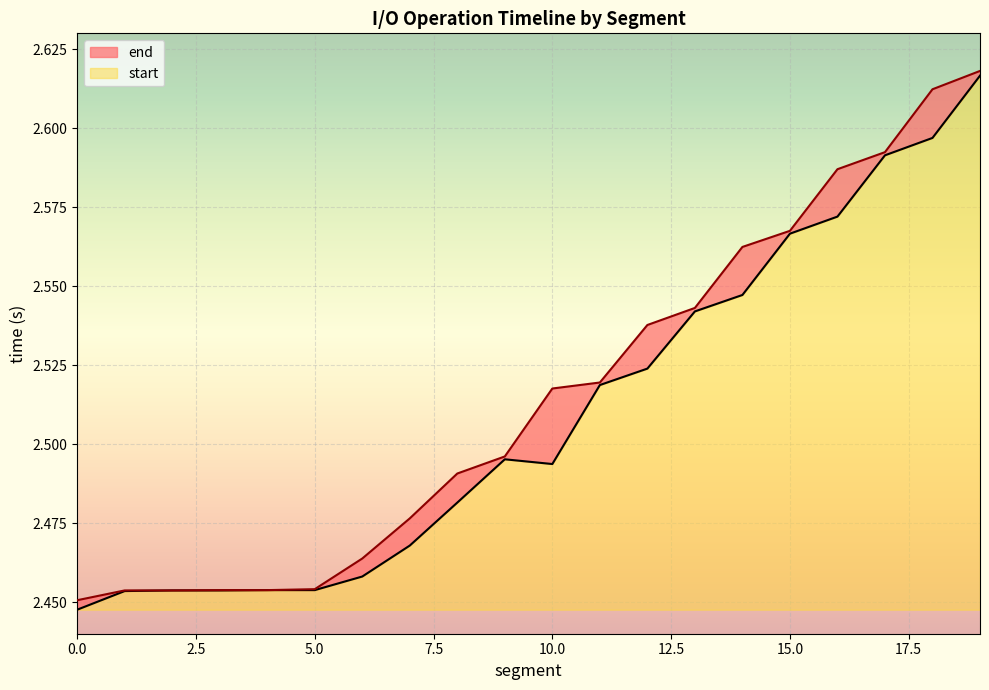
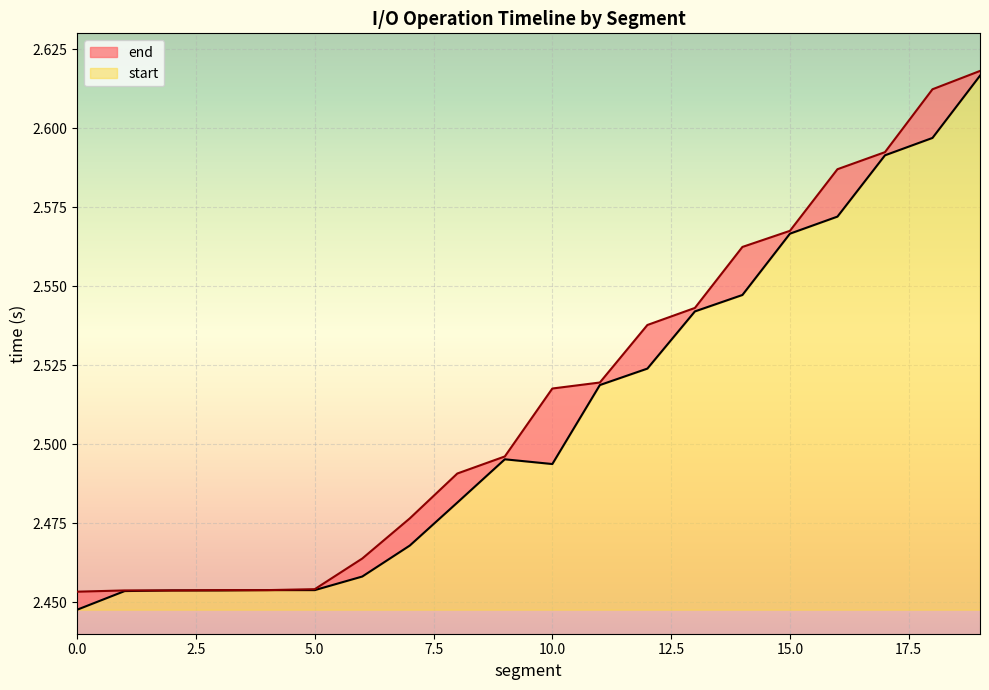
  {
    "start": {
      "0.0": 2.448,
      "10.0": 2.494,
      "15.0": 2.567
    },
    "end": {
-     "0.0": 2.451,
+     "0.0": 2.453,
      "10.0": 2.518,
      "15.0": 2.568
    }
  }
